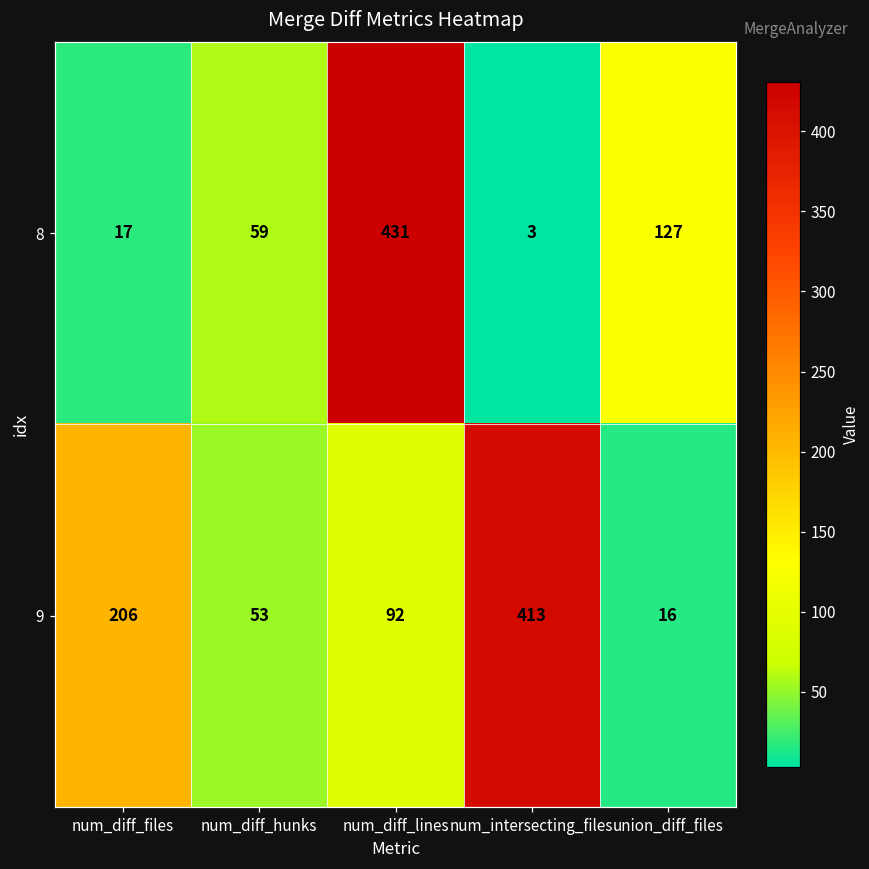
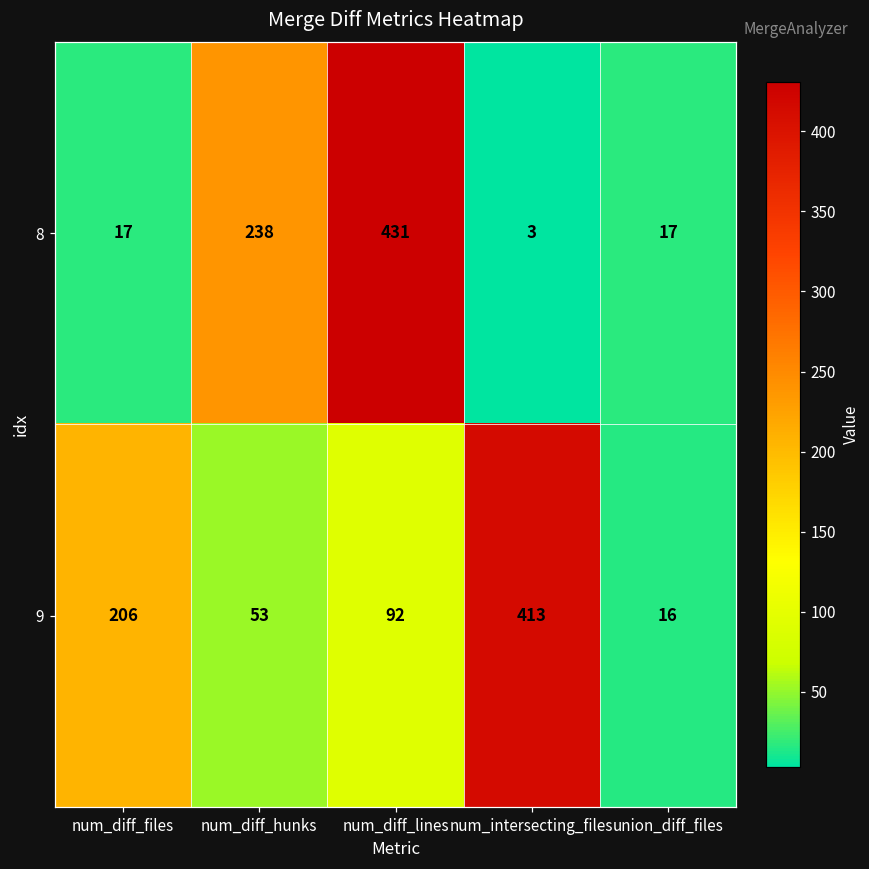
  {
    "8": {
      "num_diff_files": 17,
-     "num_diff_hunks": 59,
+     "num_diff_hunks": 238,
      "num_diff_lines": 431,
      "num_intersecting_files": 3,
-     "union_diff_files": 127
+     "union_diff_files": 17
    },
    "9": {
      "num_diff_files": 206,
      "num_diff_hunks": 53,
      "num_diff_lines": 92,
      "num_intersecting_files": 413,
      "union_diff_files": 16
    }
  }
